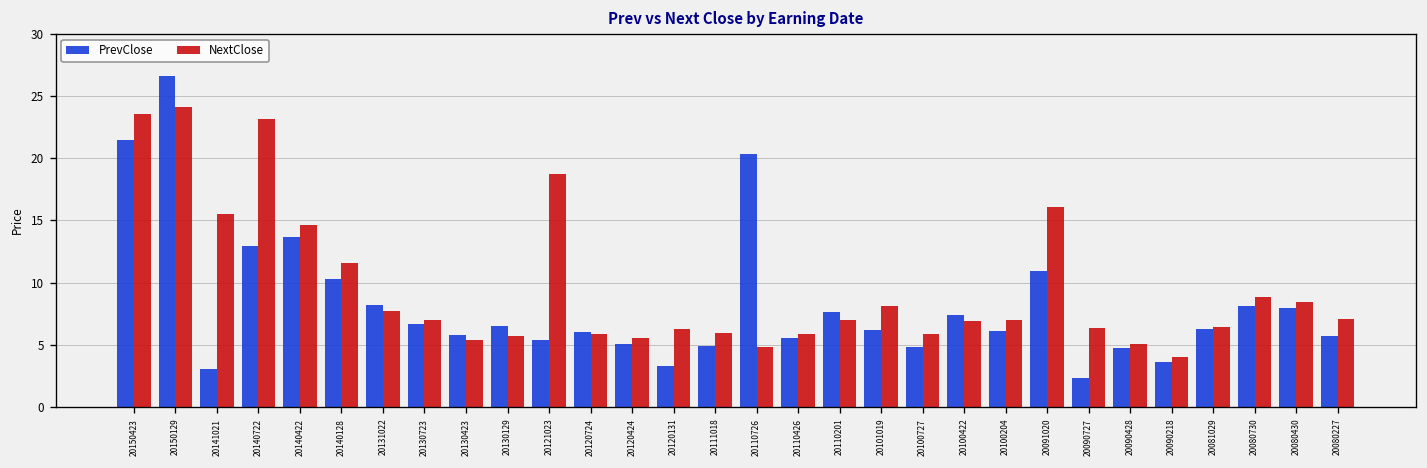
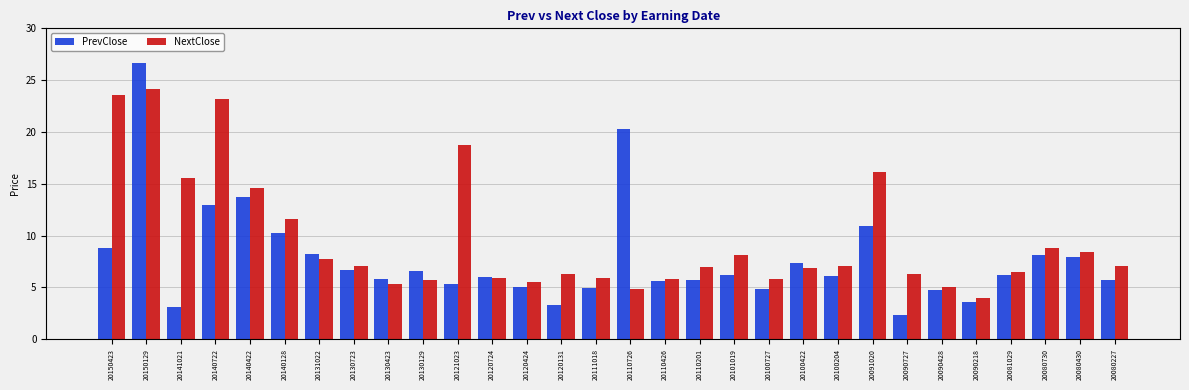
  {
    "PrevClose": {
-     "20150423": 21.5,
+     "20150423": 8.8,
      "20150129": 26.6,
      "20141021": 3.1,
      "20140722": 13.0,
      "20140422": 13.7,
      "20140128": 10.3,
      "20131022": 8.2,
      "20130723": 6.7,
      "20130423": 5.8,
      "20130129": 6.5,
      "20121023": 5.4,
      "20120724": 6.0,
      "20120424": 5.1,
      "20120131": 3.3,
      "20111018": 4.9,
      "20110726": 20.3,
      "20110426": 5.6,
-     "20110201": 7.6,
+     "20110201": 5.7,
      "20101019": 6.2,
      "20100727": 4.8,
      "20100422": 7.4,
      "20100204": 6.1,
      "20091020": 10.9,
      "20090727": 2.4,
      "20090428": 4.7,
      "20090218": 3.6,
      "20081029": 6.2,
      "20080730": 8.1,
      "20080430": 8.0,
      "20080227": 5.7
    },
    "NextClose": {
      "20150423": 23.6,
      "20150129": 24.1,
      "20141021": 15.5,
      "20140722": 23.2,
      "20140422": 14.6,
      "20140128": 11.6,
      "20131022": 7.7,
      "20130723": 7.0,
      "20130423": 5.4,
      "20130129": 5.7,
      "20121023": 18.7,
      "20120724": 5.9,
      "20120424": 5.6,
      "20120131": 6.3,
      "20111018": 5.9,
      "20110726": 4.8,
      "20110426": 5.9,
      "20110201": 7.0,
      "20101019": 8.1,
      "20100727": 5.8,
      "20100422": 6.9,
      "20100204": 7.0,
      "20091020": 16.1,
      "20090727": 6.3,
      "20090428": 5.1,
      "20090218": 4.0,
      "20081029": 6.4,
      "20080730": 8.8,
      "20080430": 8.5,
      "20080227": 7.1
    }
  }
